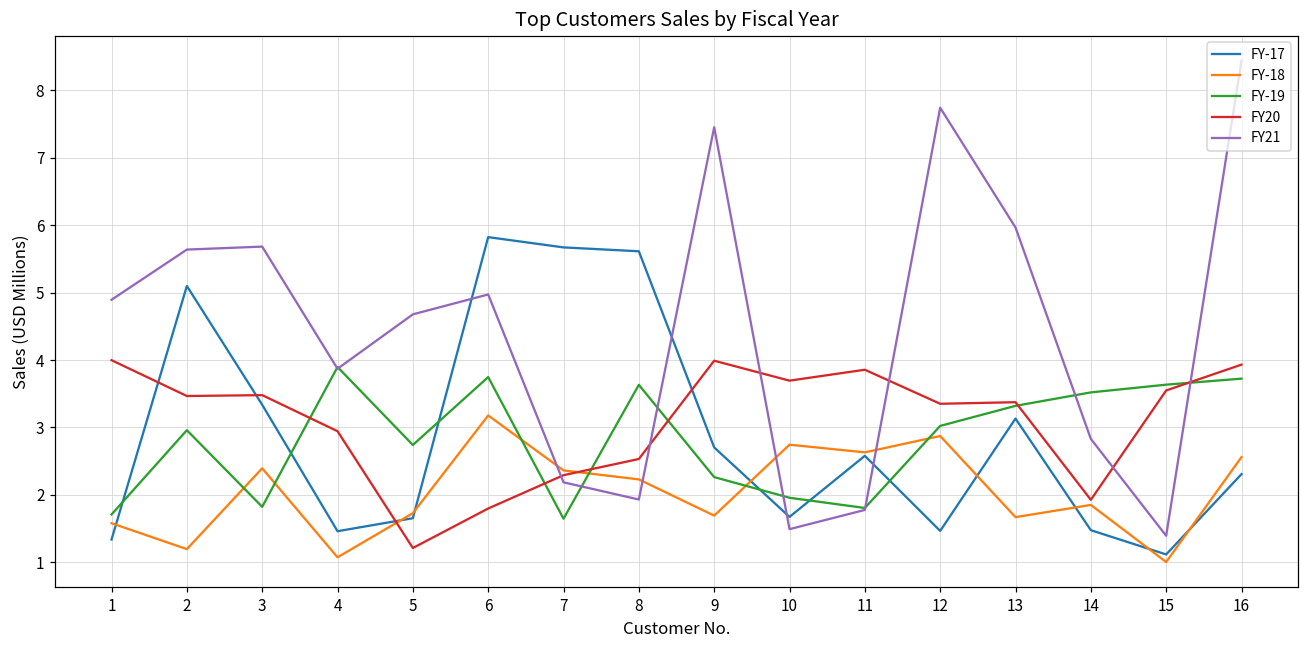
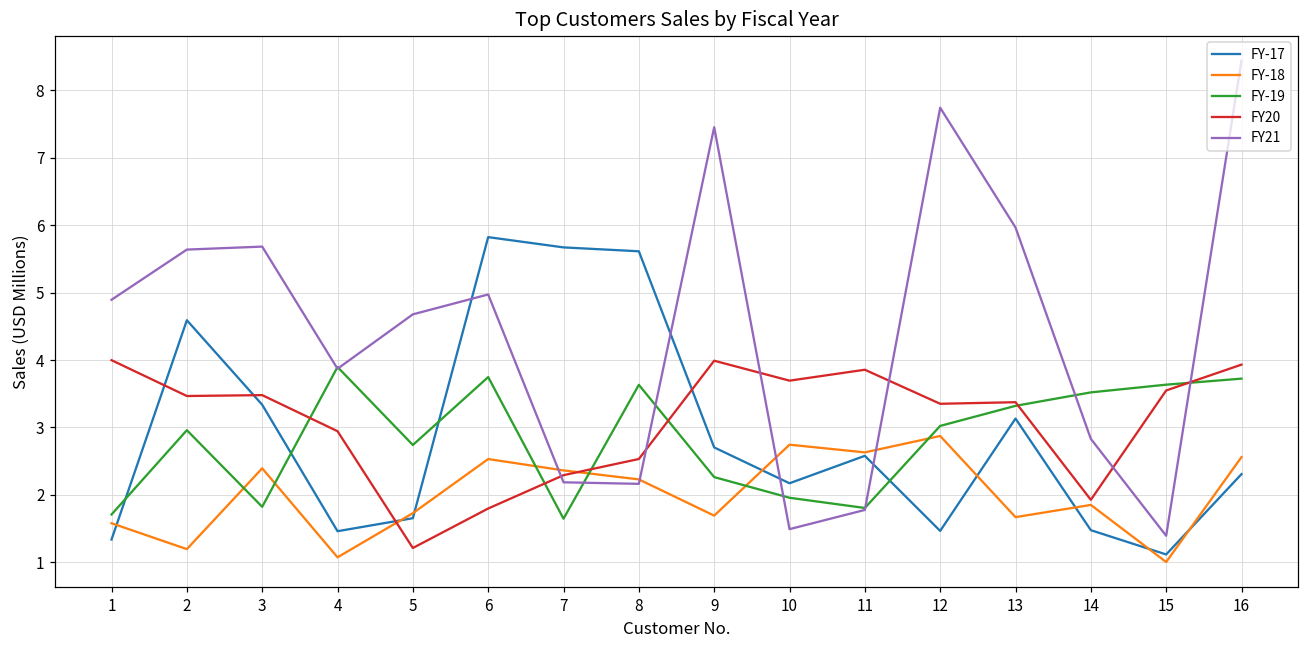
  {
    "FY-17": {
      "1": 1.3,
-     "2": 5.1,
+     "2": 4.6,
      "3": 3.3,
      "4": 1.5,
      "5": 1.7,
      "6": 5.8,
      "7": 5.7,
      "8": 5.6,
      "9": 2.7,
-     "10": 1.7,
+     "10": 2.2,
      "11": 2.6,
      "12": 1.5,
      "13": 3.1,
      "14": 1.5,
      "15": 1.1,
      "16": 2.3
    },
    "FY-18": {
      "1": 1.6,
      "2": 1.2,
      "3": 2.4,
      "4": 1.1,
      "5": 1.7,
-     "6": 3.2,
+     "6": 2.5,
      "7": 2.4,
      "8": 2.2,
      "9": 1.7,
      "10": 2.7,
      "11": 2.6,
      "12": 2.9,
      "13": 1.7,
      "14": 1.9,
      "15": 1.0,
      "16": 2.6
    },
    "FY-19": {
      "1": 1.7,
      "2": 3.0,
      "3": 1.8,
      "5": 2.7,
      "6": 3.7,
      "7": 1.6,
      "8": 3.6,
      "9": 2.3,
      "10": 2.0,
      "12": 3.0,
      "13": 3.3,
      "14": 3.5,
      "15": 3.6,
      "16": 3.7
    },
    "FY20": {
      "1": 4.0,
      "2": 3.5,
      "3": 3.5,
      "4": 2.9,
      "5": 1.2,
      "6": 1.8,
      "7": 2.3,
      "8": 2.5,
      "9": 4.0,
      "10": 3.7,
      "11": 3.9,
      "12": 3.4,
      "13": 3.4,
      "14": 1.9,
      "15": 3.5,
      "16": 3.9
    },
    "FY21": {
      "1": 4.9,
      "2": 5.6,
      "3": 5.7,
      "5": 4.7,
      "6": 5.0,
      "7": 2.2,
-     "8": 1.9,
+     "8": 2.2,
      "9": 7.5,
      "10": 1.5,
      "12": 7.7,
      "13": 6.0,
      "14": 2.8,
      "15": 1.4
    }
  }
